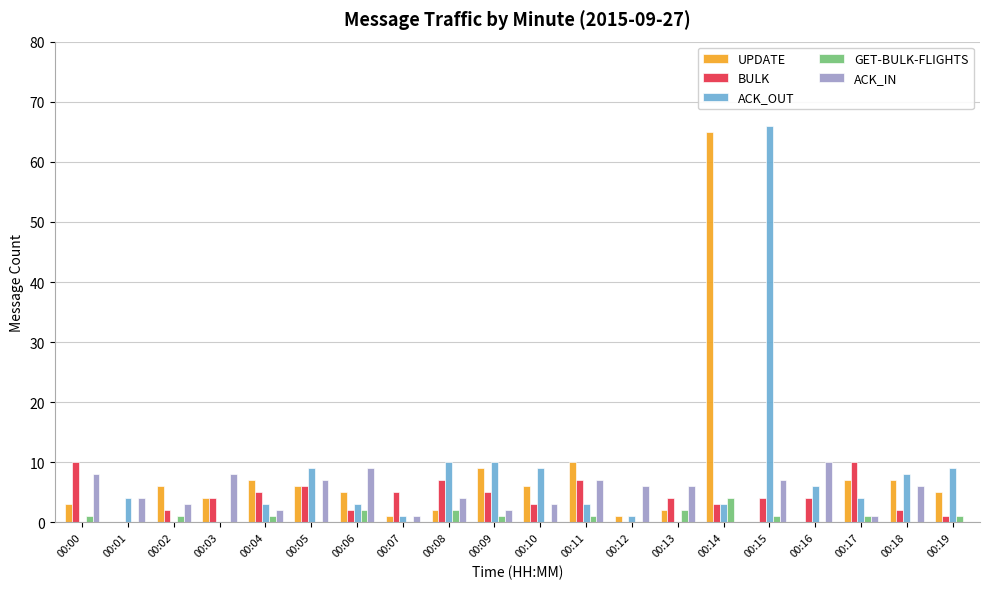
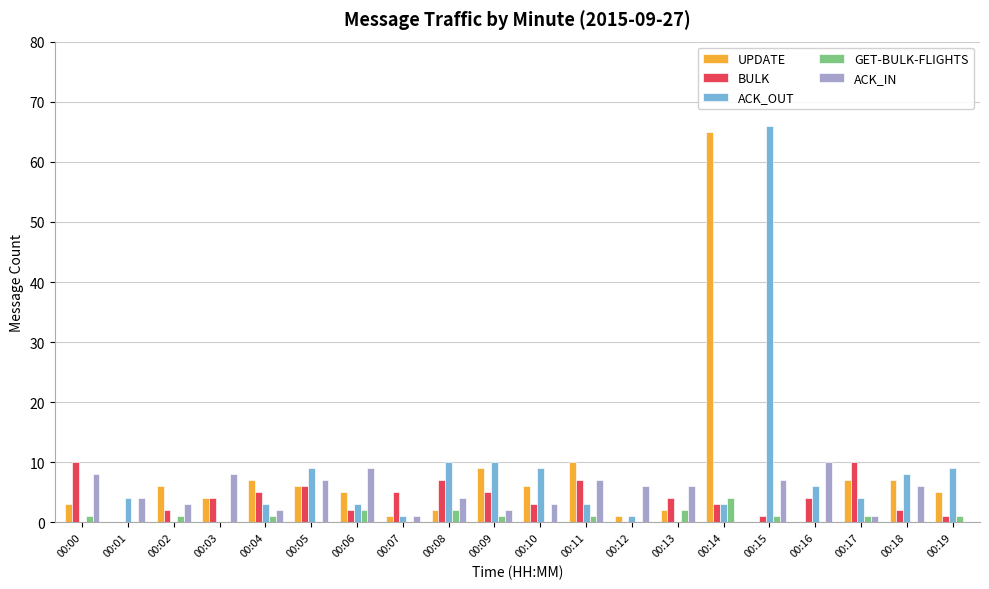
  {
    "UPDATE": {
      "00:00": 3,
      "00:01": 0,
      "00:02": 6,
      "00:03": 4,
      "00:04": 7,
      "00:05": 6,
      "00:06": 5,
      "00:07": 1,
      "00:08": 2,
      "00:09": 9,
      "00:10": 6,
      "00:11": 10,
      "00:12": 1,
      "00:13": 2,
      "00:14": 65,
      "00:15": 0,
      "00:16": 0,
      "00:17": 7,
      "00:18": 7,
      "00:19": 5
    },
    "BULK": {
      "00:00": 10,
      "00:01": 0,
      "00:02": 2,
      "00:03": 4,
      "00:04": 5,
      "00:05": 6,
      "00:06": 2,
      "00:07": 5,
      "00:08": 7,
      "00:09": 5,
      "00:10": 3,
      "00:11": 7,
      "00:12": 0,
      "00:13": 4,
      "00:14": 3,
-     "00:15": 4,
+     "00:15": 1,
      "00:16": 4,
      "00:17": 10,
      "00:18": 2,
      "00:19": 1
    },
    "GET-BULK-FLIGHTS": {
      "00:00": 1,
      "00:01": 0,
      "00:02": 1,
      "00:03": 0,
      "00:04": 1,
      "00:05": 0,
      "00:06": 2,
      "00:07": 0,
      "00:08": 2,
      "00:09": 1,
      "00:10": 0,
      "00:11": 1,
      "00:12": 0,
      "00:13": 2,
      "00:14": 4,
      "00:15": 1,
      "00:16": 0,
      "00:17": 1,
      "00:18": 0,
      "00:19": 1
    }
  }
